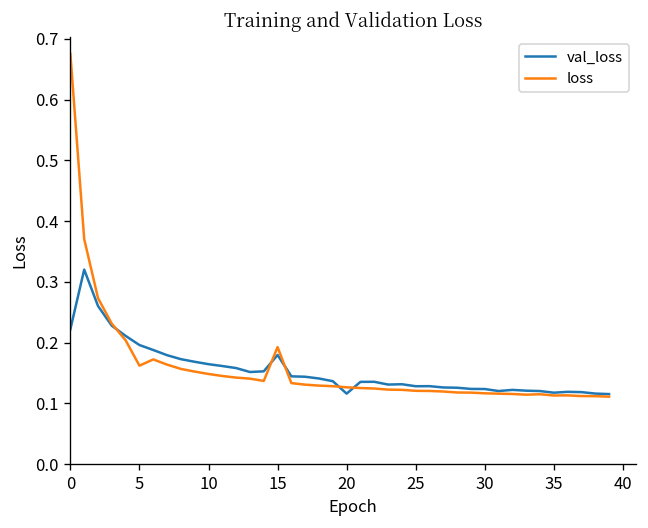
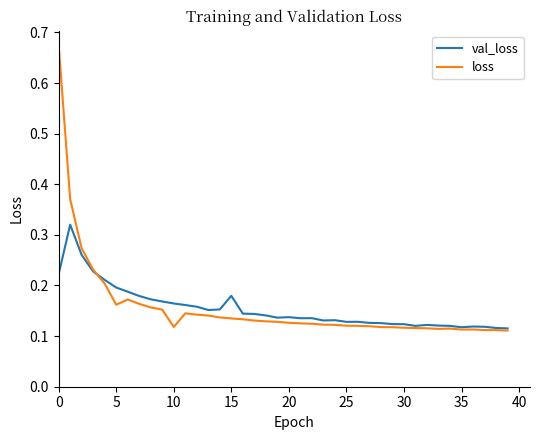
  {
    "val_loss": {
      "0": 0.22,
      "5": 0.20,
      "10": 0.16,
      "15": 0.18,
-     "20": 0.12,
+     "20": 0.14,
      "25": 0.13,
      "30": 0.12
    },
    "loss": {
      "0": 0.68,
      "5": 0.16,
-     "10": 0.15,
-     "15": 0.19,
+     "10": 0.12,
+     "15": 0.13,
      "20": 0.13,
      "25": 0.12,
      "30": 0.12
    }
  }
